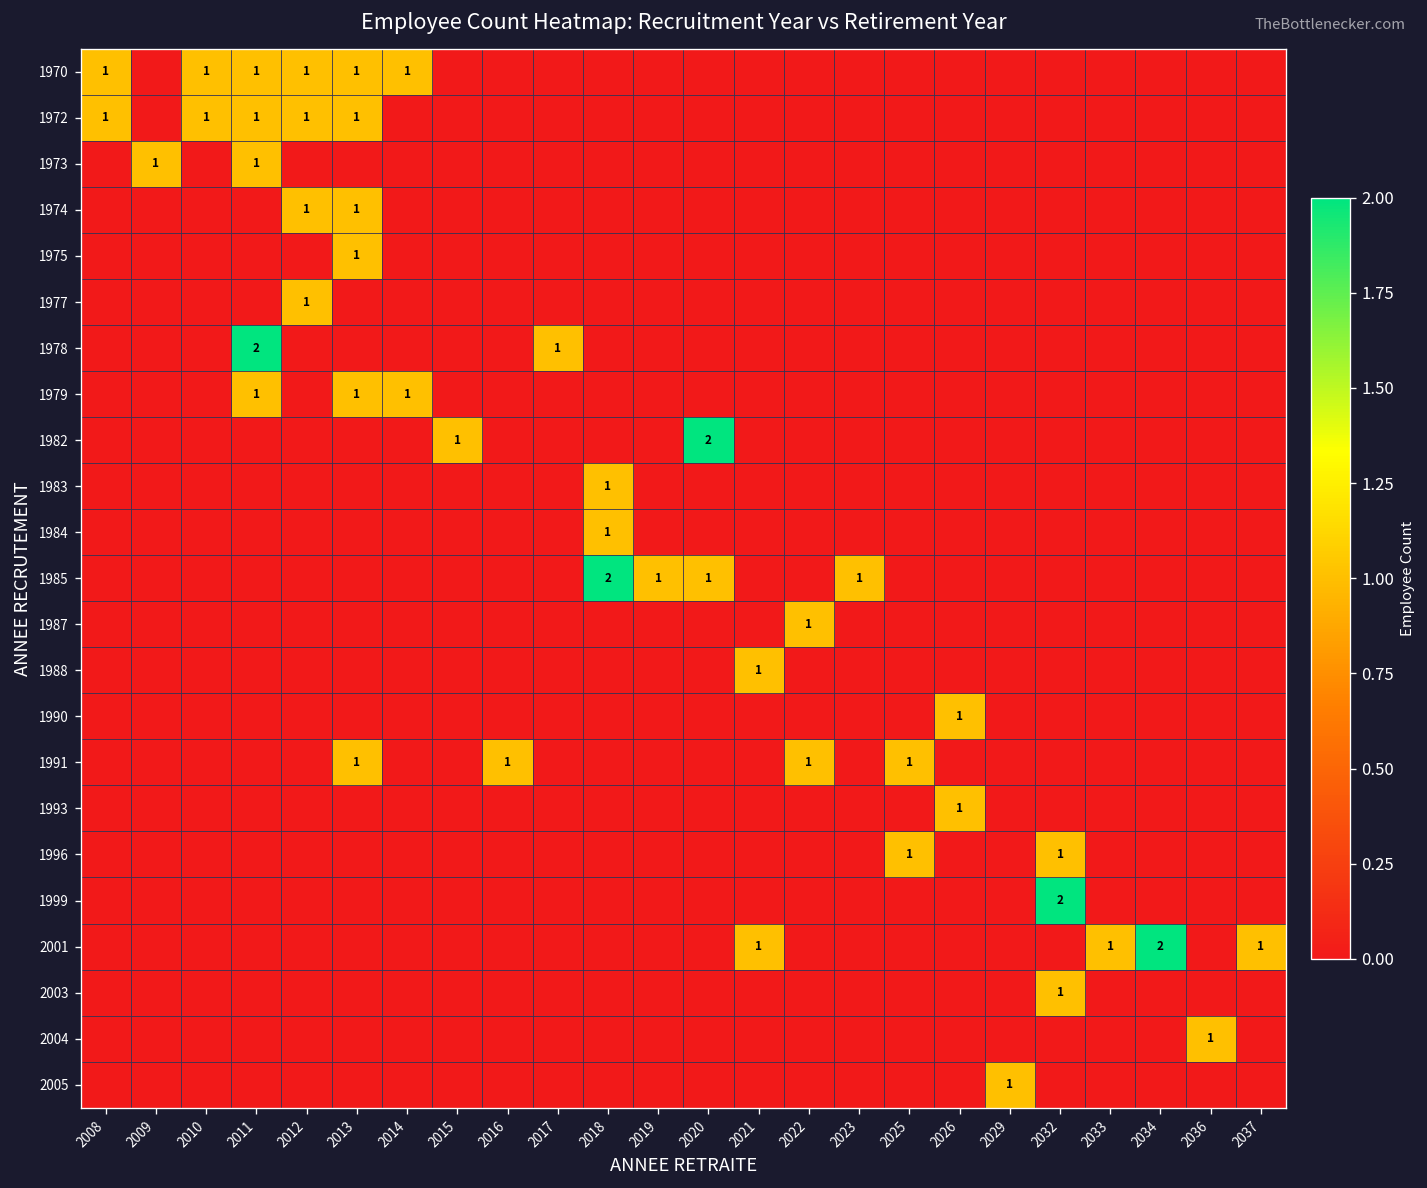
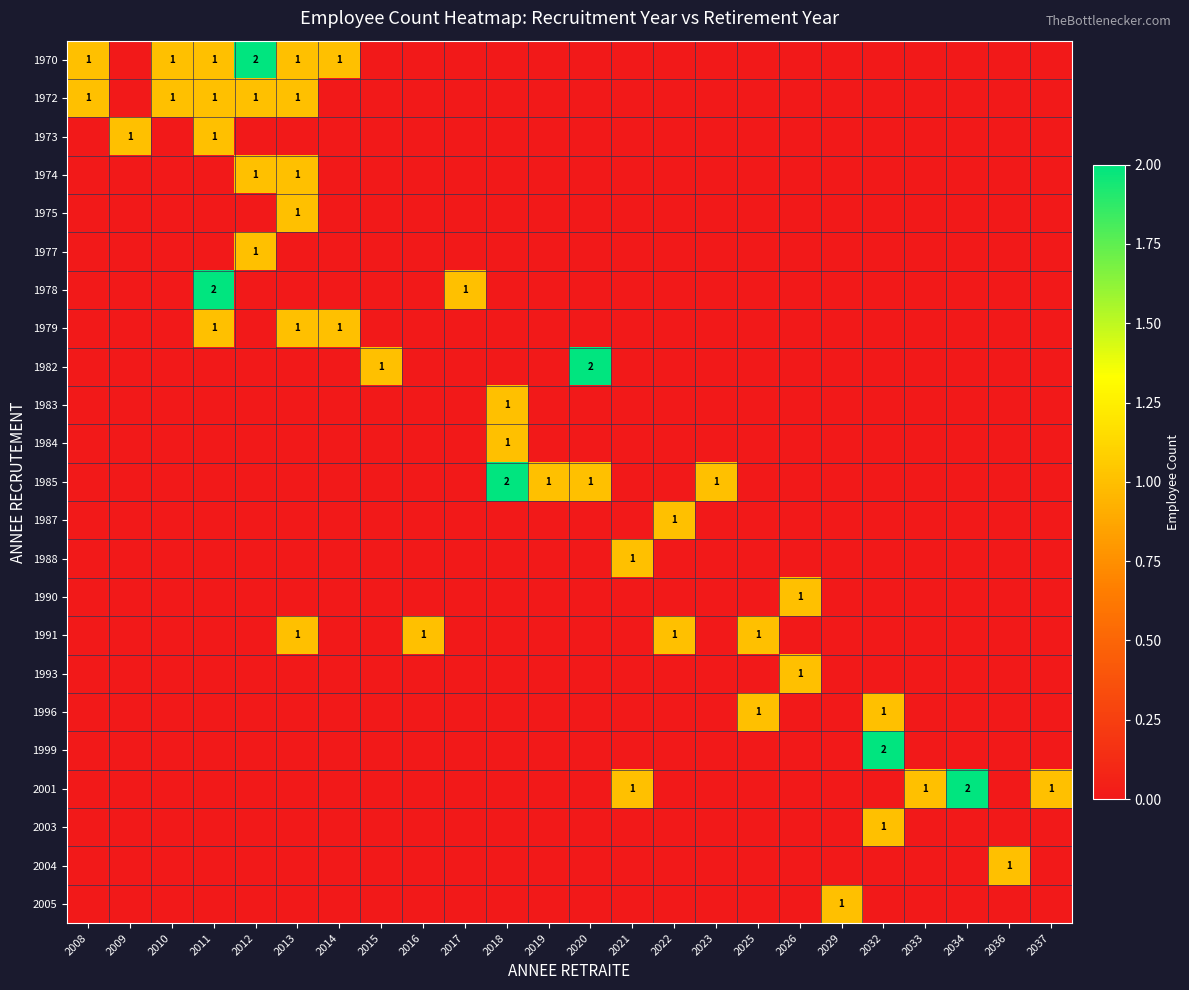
  {
    "1970": {
      "2008": 1,
      "2010": 1,
      "2011": 1,
-     "2012": 1,
+     "2012": 2,
      "2013": 1,
      "2014": 1
    },
    "1972": {
      "2008": 1,
      "2010": 1,
      "2011": 1,
      "2012": 1,
      "2013": 1
    },
    "1973": {
      "2009": 1,
      "2011": 1
    },
    "1974": {
      "2012": 1,
      "2013": 1
    },
    "1975": {
      "2013": 1
    },
    "1977": {
      "2012": 1
    },
    "1978": {
      "2011": 2,
      "2017": 1
    },
    "1979": {
      "2011": 1,
      "2013": 1,
      "2014": 1
    },
    "1982": {
      "2015": 1,
      "2020": 2
    },
    "1983": {
      "2018": 1
    },
    "1984": {
      "2018": 1
    },
    "1985": {
      "2018": 2,
      "2019": 1,
      "2020": 1,
      "2023": 1
    },
    "1987": {
      "2022": 1
    },
    "1988": {
      "2021": 1
    },
    "1990": {
      "2026": 1
    },
    "1991": {
      "2013": 1,
      "2016": 1,
      "2022": 1,
      "2025": 1
    },
    "1993": {
      "2026": 1
    },
    "1996": {
      "2025": 1,
      "2032": 1
    },
    "1999": {
      "2032": 2
    },
    "2001": {
      "2021": 1,
      "2033": 1,
      "2034": 2,
      "2037": 1
    },
    "2003": {
      "2032": 1
    },
    "2004": {
      "2036": 1
    },
    "2005": {
      "2029": 1
    }
  }
